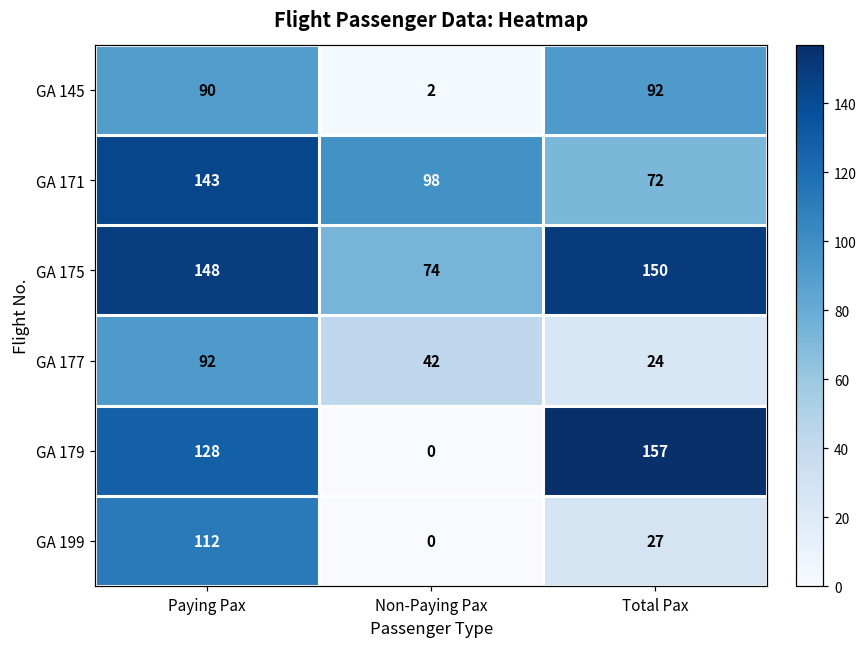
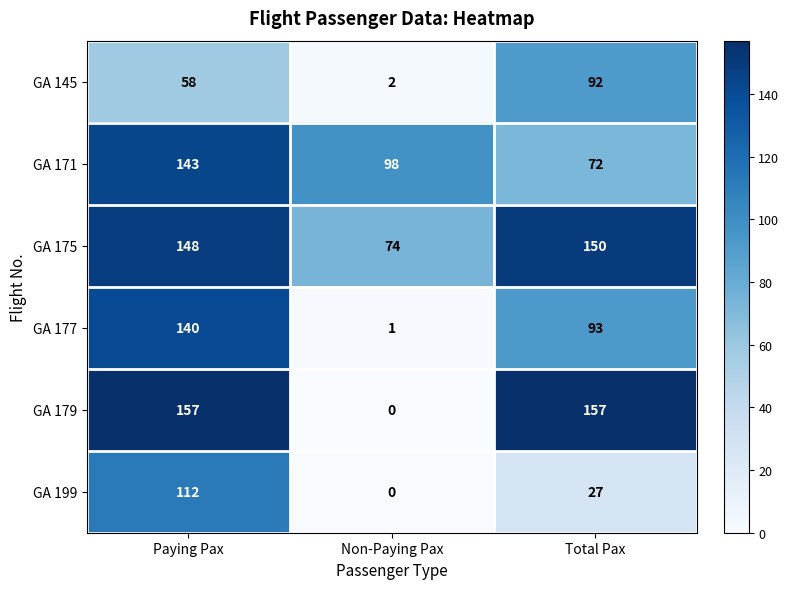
  {
    "GA 145": {
-     "Paying Pax": 90,
+     "Paying Pax": 58,
      "Non-Paying Pax": 2,
      "Total Pax": 92
    },
    "GA 171": {
      "Paying Pax": 143,
      "Non-Paying Pax": 98,
      "Total Pax": 72
    },
    "GA 175": {
      "Paying Pax": 148,
      "Non-Paying Pax": 74,
      "Total Pax": 150
    },
    "GA 177": {
-     "Paying Pax": 92,
-     "Non-Paying Pax": 42,
-     "Total Pax": 24
+     "Paying Pax": 140,
+     "Non-Paying Pax": 1,
+     "Total Pax": 93
    },
    "GA 179": {
-     "Paying Pax": 128,
+     "Paying Pax": 157,
      "Non-Paying Pax": 0,
      "Total Pax": 157
    },
    "GA 199": {
      "Paying Pax": 112,
      "Non-Paying Pax": 0,
      "Total Pax": 27
    }
  }
